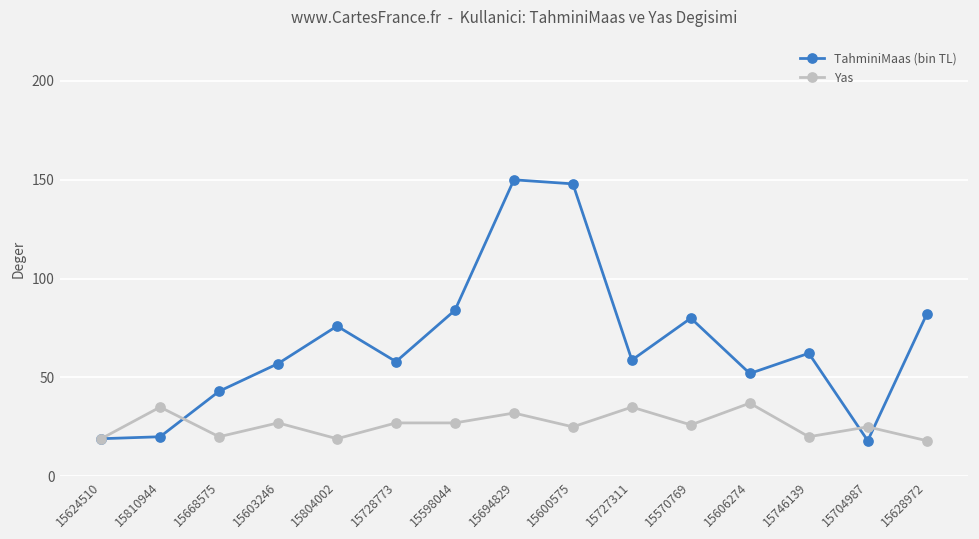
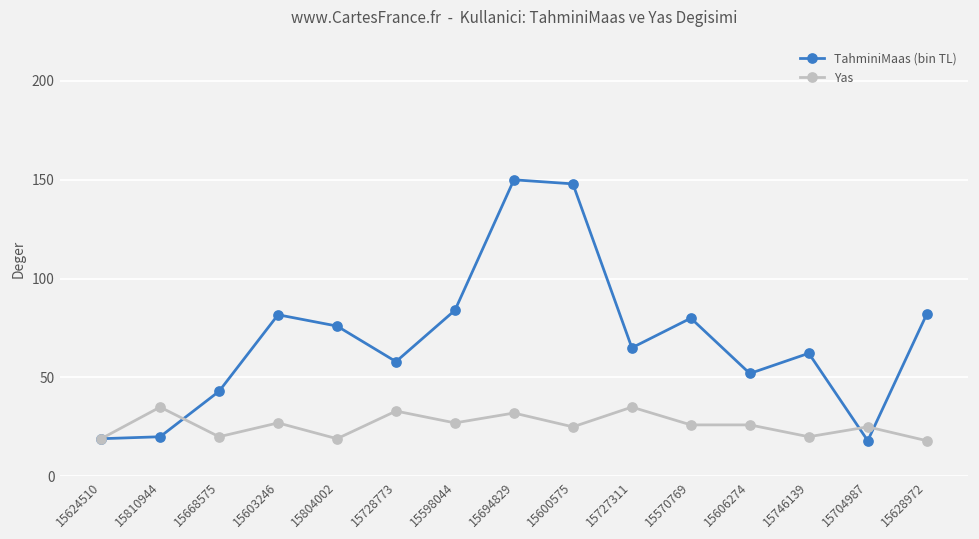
  {
    "TahminiMaas (bin TL)": {
      "15810944": 20,
      "15668575": 43,
-     "15603246": 57,
+     "15603246": 82,
      "15804002": 76,
      "15728773": 58,
      "15598044": 84,
      "15694829": 150,
      "15600575": 148,
-     "15727311": 59,
+     "15727311": 65,
      "15570769": 80,
      "15606274": 52,
      "15746139": 62,
      "15704987": 18,
      "15628972": 82
    },
    "Yas": {
      "15810944": 35,
      "15668575": 20,
      "15603246": 27,
      "15804002": 19,
-     "15728773": 27,
+     "15728773": 33,
      "15598044": 27,
      "15694829": 32,
      "15600575": 25,
      "15727311": 35,
      "15570769": 26,
-     "15606274": 37,
+     "15606274": 26,
      "15746139": 20,
      "15704987": 25,
      "15628972": 18
    }
  }
